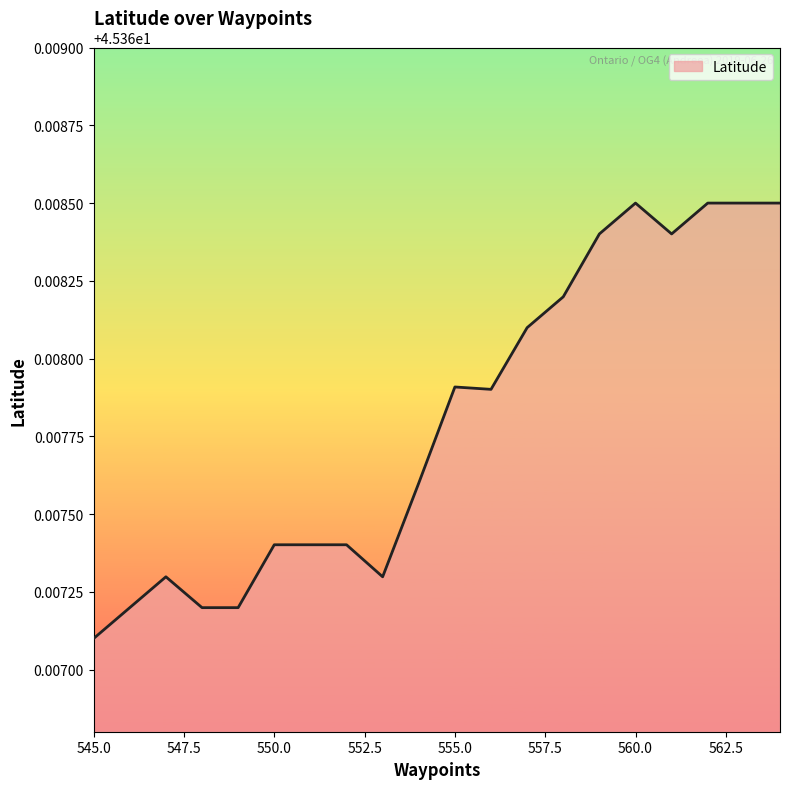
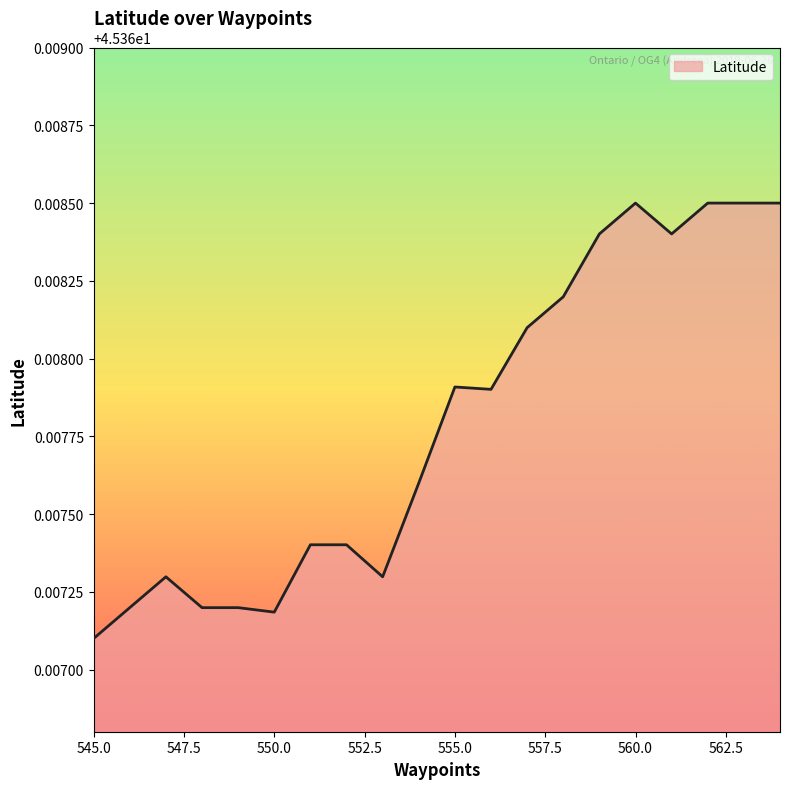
  {
    "545.0": 45.36710,
-   "550.0": 45.36740,
+   "550.0": 45.36718,
    "555.0": 45.36791,
    "560.0": 45.36850
  }
